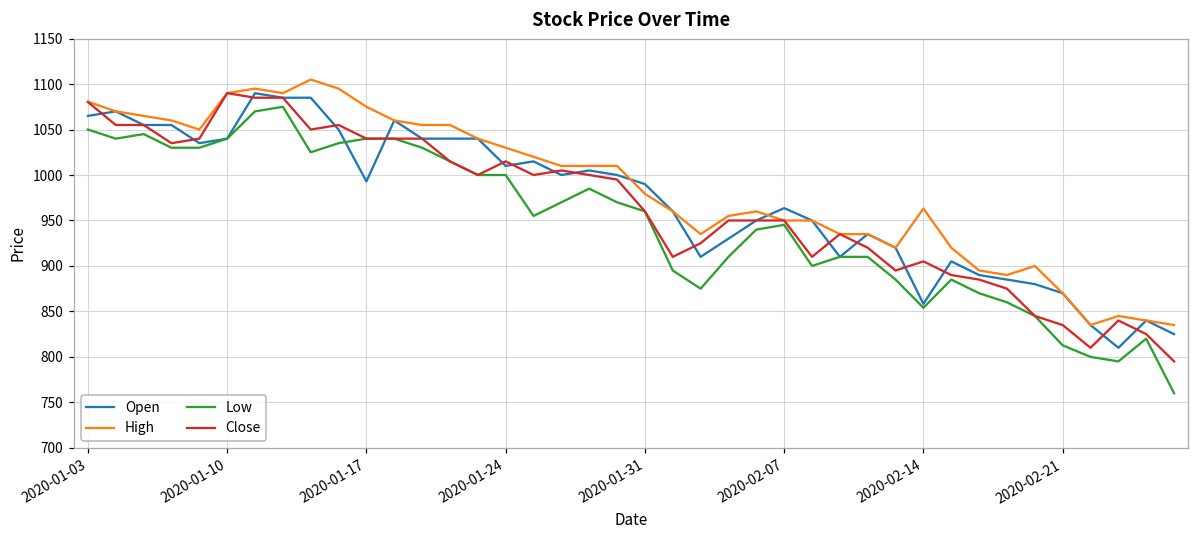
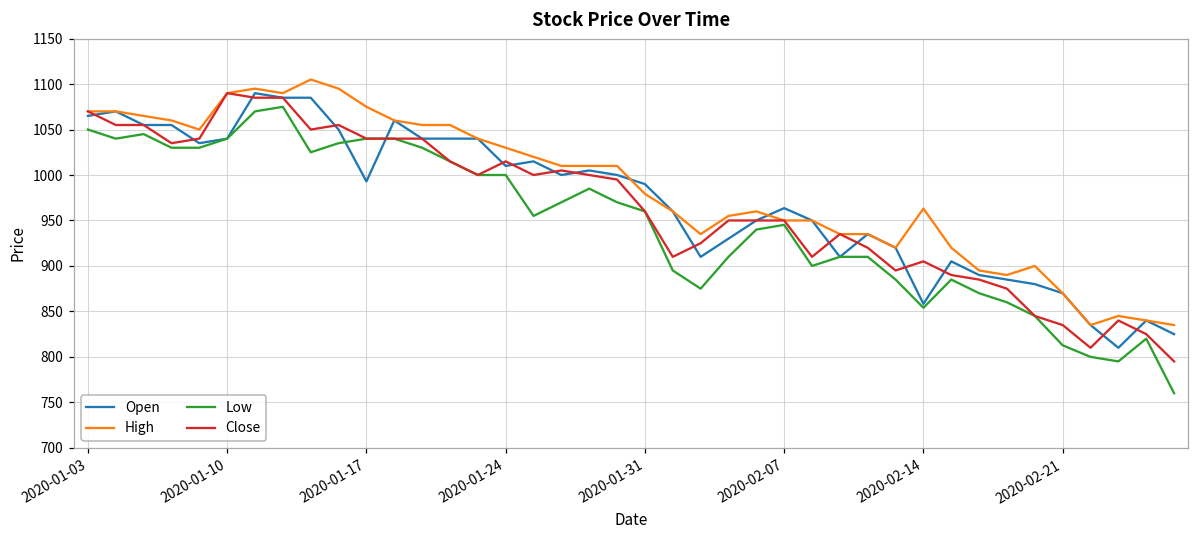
  {
    "Open": {
      "2020-01-03": 1070,
      "2020-01-17": 990,
      "2020-01-24": 1010,
      "2020-01-31": 990,
      "2020-02-07": 960,
      "2020-02-14": 860
    },
    "High": {
-     "2020-01-03": 1080,
+     "2020-01-03": 1070,
      "2020-01-17": 1080,
      "2020-01-24": 1030,
      "2020-01-31": 980,
      "2020-02-14": 960
    },
    "Low": {
      "2020-01-03": 1050,
      "2020-01-24": 1000,
      "2020-02-07": 950,
      "2020-02-14": 850,
      "2020-02-21": 810
    },
    "Close": {
-     "2020-01-03": 1080,
+     "2020-01-03": 1070,
      "2020-01-24": 1020,
      "2020-02-14": 910,
      "2020-02-21": 840
    }
  }
